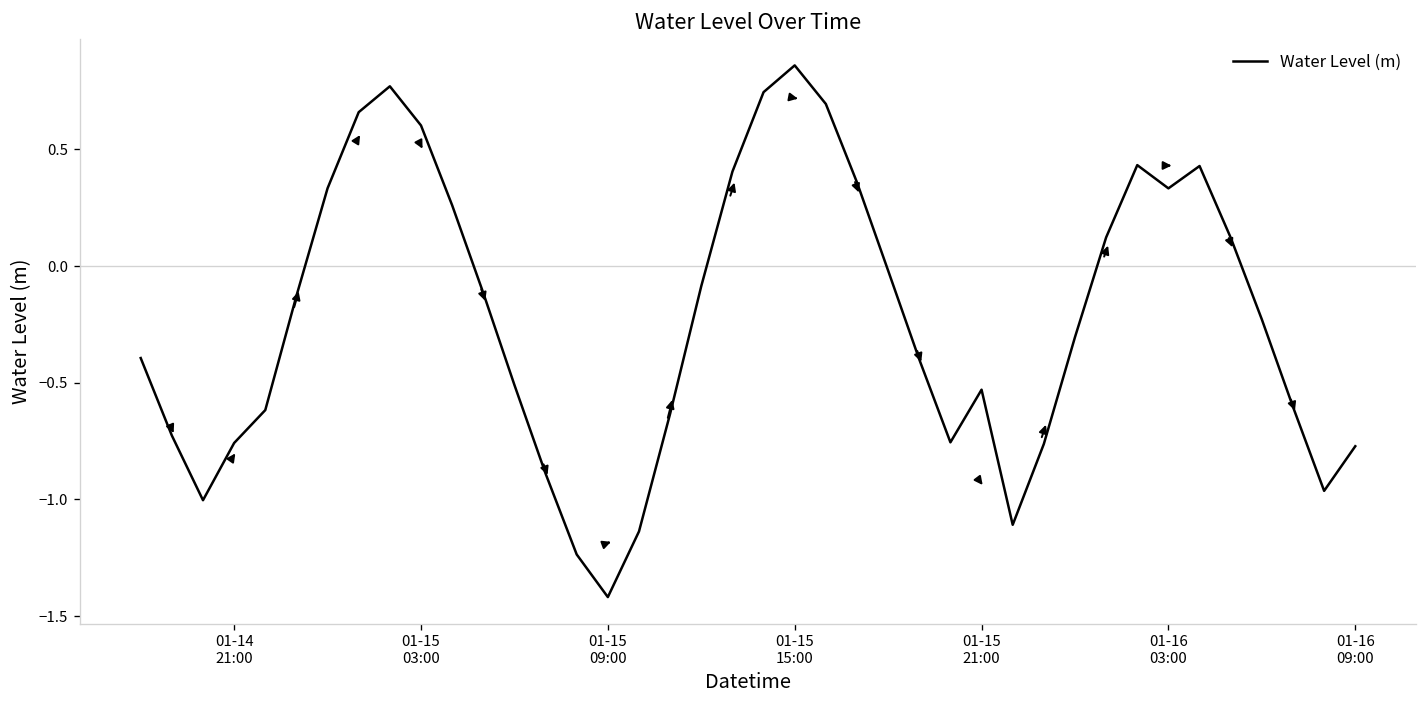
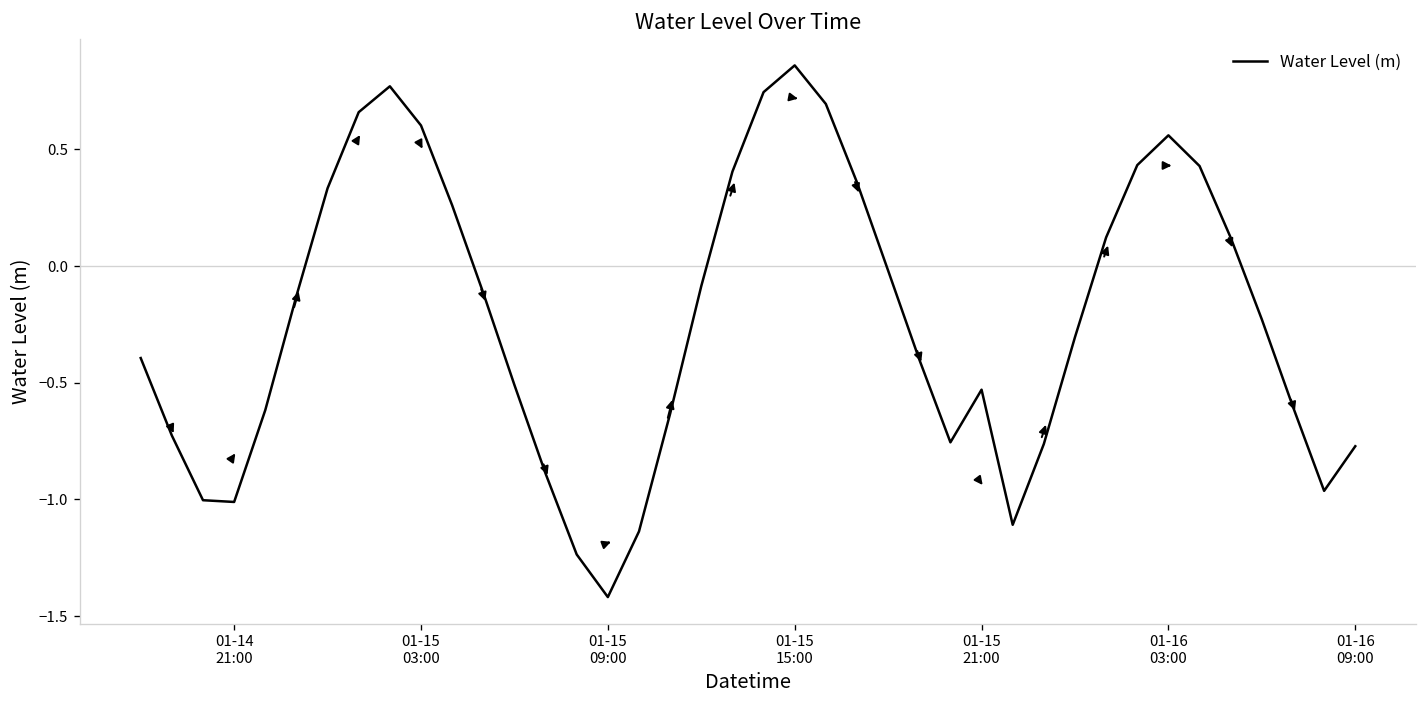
  {
-   "01-14 21:00": -0.76,
+   "01-14 21:00": -1.01,
    "01-15 03:00": 0.60,
    "01-15 09:00": -1.42,
    "01-15 15:00": 0.86,
    "01-15 21:00": -0.53,
-   "01-16 03:00": 0.33,
+   "01-16 03:00": 0.56,
    "01-16 09:00": -0.77
  }
